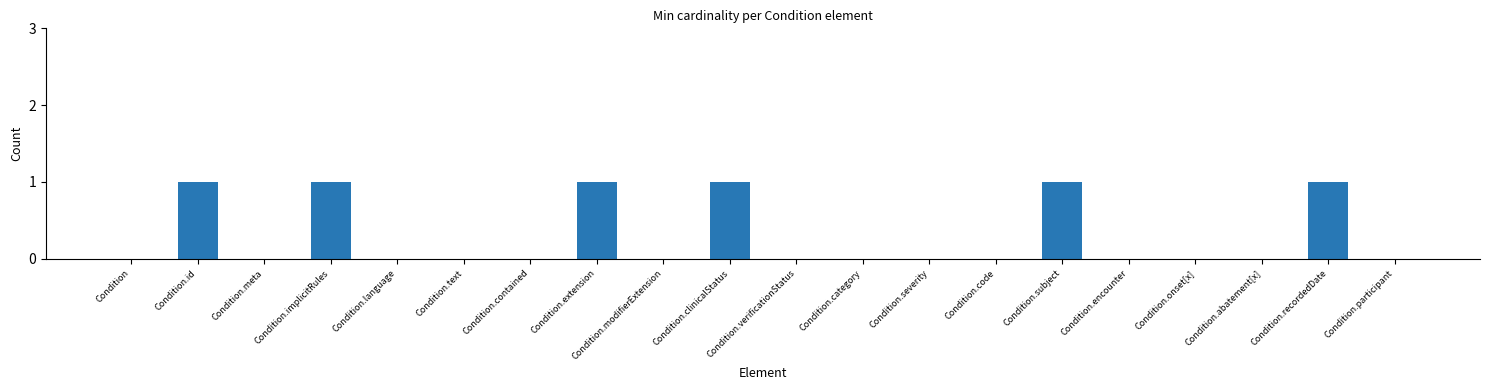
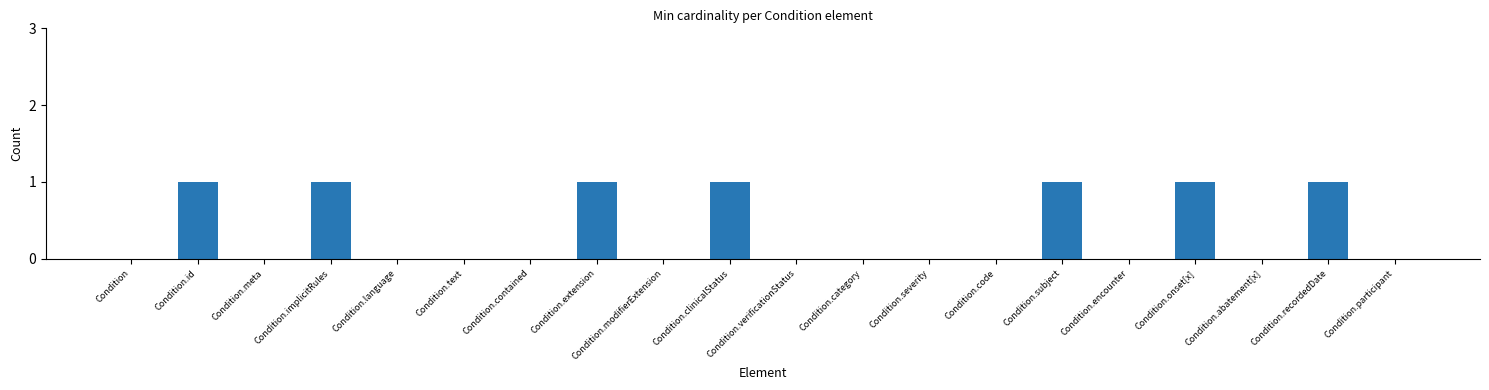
  {
    "Condition": 0,
    "Condition.id": 1,
    "Condition.meta": 0,
    "Condition.implicitRules": 1,
    "Condition.language": 0,
    "Condition.text": 0,
    "Condition.contained": 0,
    "Condition.extension": 1,
    "Condition.modifierExtension": 0,
    "Condition.clinicalStatus": 1,
    "Condition.verificationStatus": 0,
    "Condition.category": 0,
    "Condition.severity": 0,
    "Condition.code": 0,
    "Condition.subject": 1,
    "Condition.encounter": 0,
-   "Condition.onset[x]": 0,
+   "Condition.onset[x]": 1,
    "Condition.abatement[x]": 0,
    "Condition.recordedDate": 1,
    "Condition.participant": 0
  }
